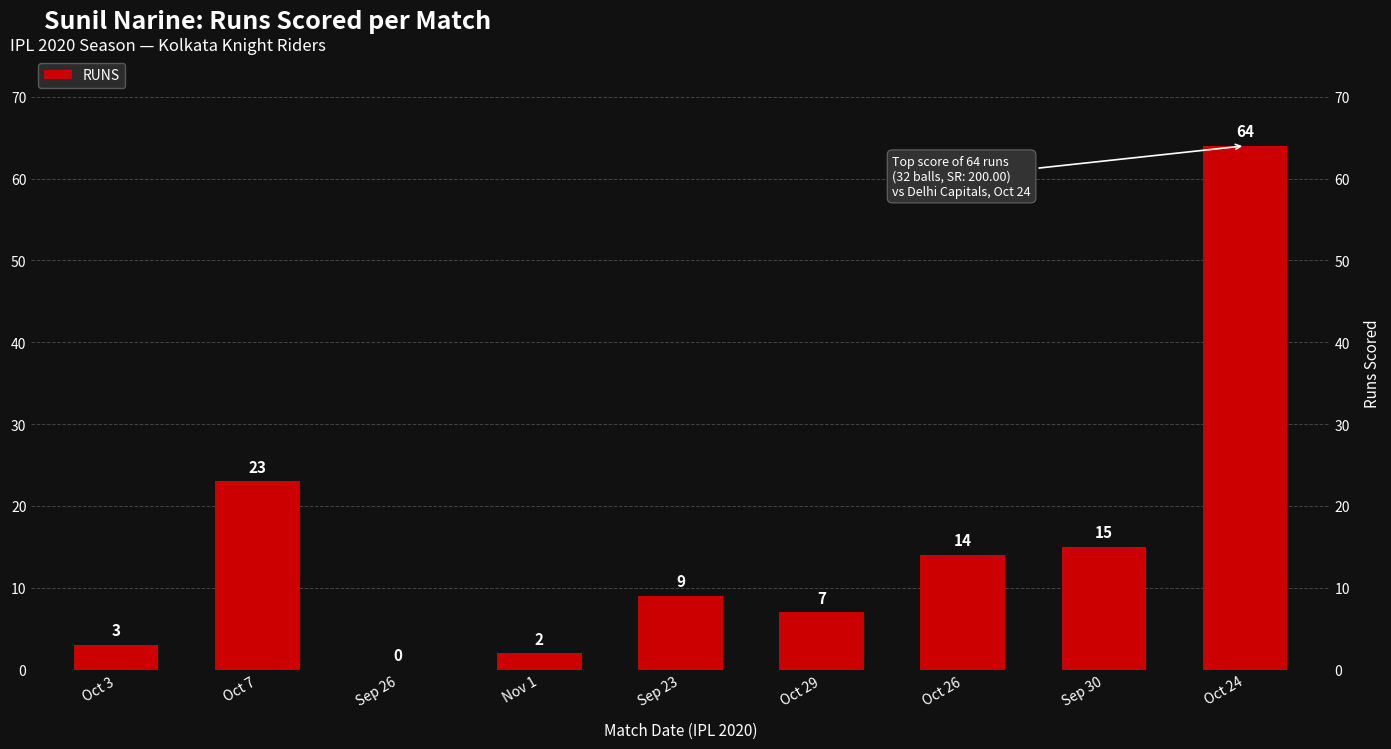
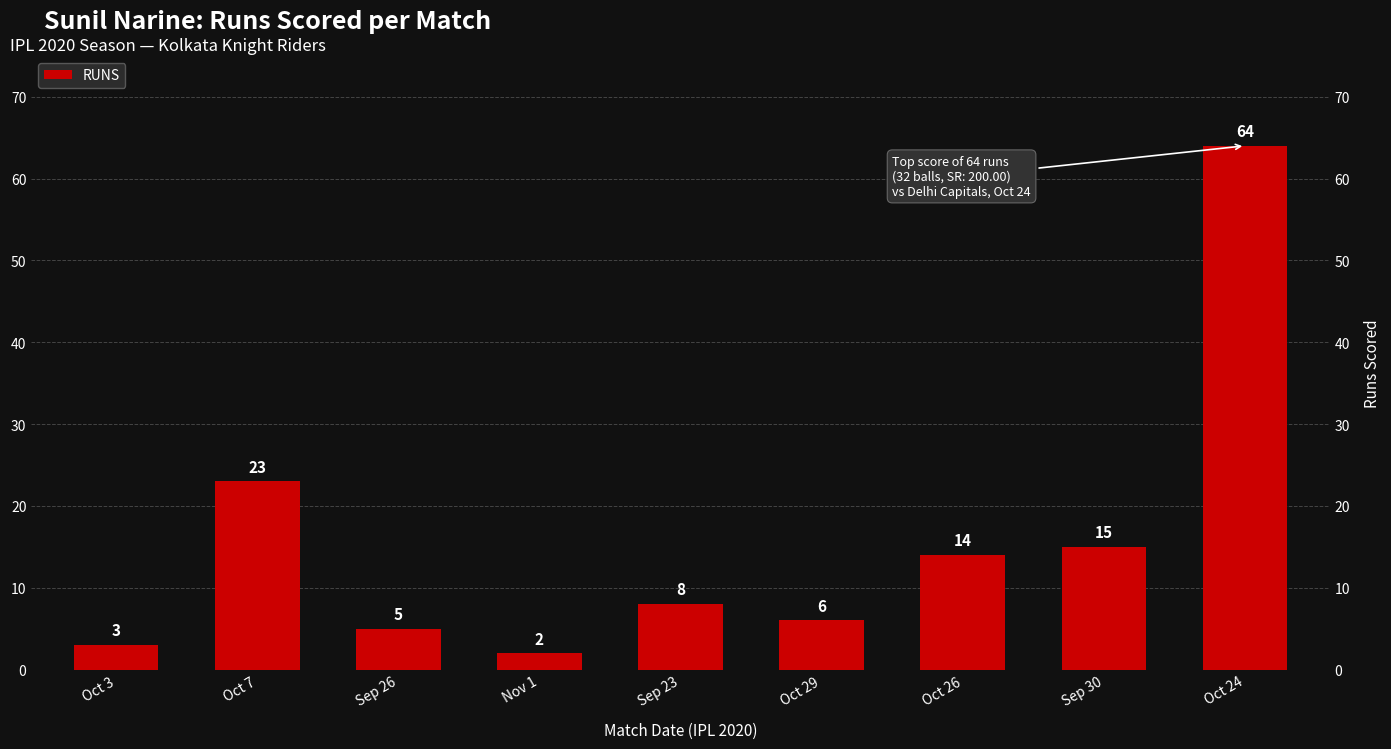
  {
    "Oct 3": 3,
    "Oct 7": 23,
-   "Sep 26": 0,
+   "Sep 26": 5,
    "Nov 1": 2,
-   "Sep 23": 9,
-   "Oct 29": 7,
+   "Sep 23": 8,
+   "Oct 29": 6,
    "Oct 26": 14,
    "Sep 30": 15,
    "Oct 24": 64
  }
